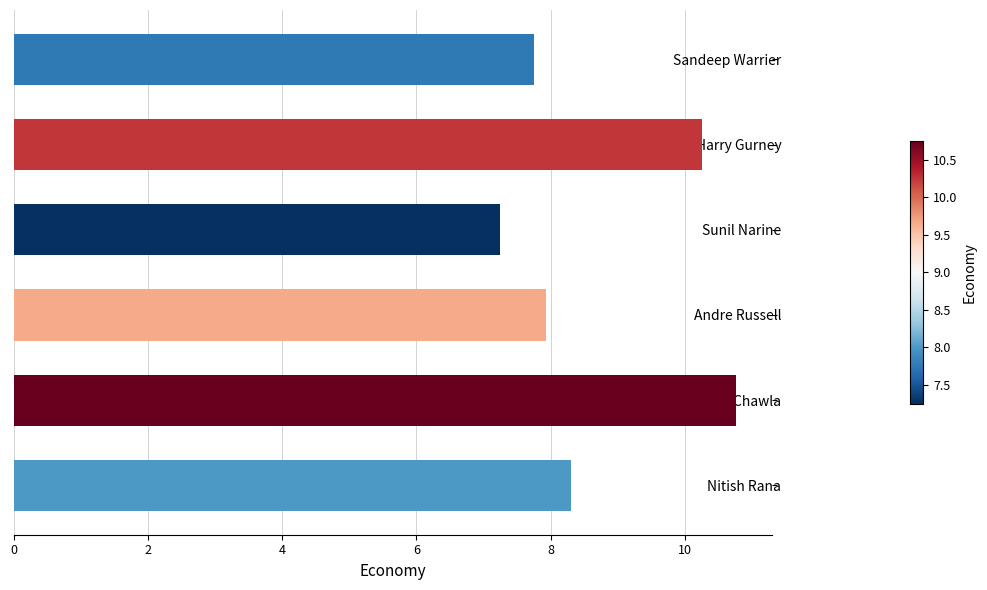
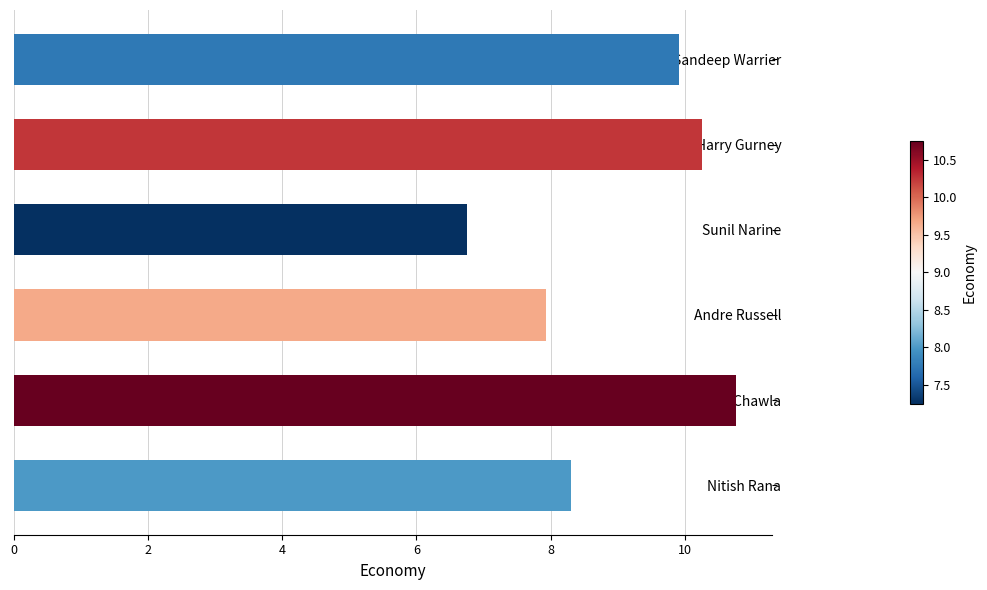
  {
-   "Sandeep Warrier": 7.8,
+   "Sandeep Warrier": 9.9,
    "Harry Gurney": 10.3,
-   "Sunil Narine": 7.3,
+   "Sunil Narine": 6.8,
    "Andre Russell": 7.9,
    "Piyush Chawla": 10.8,
    "Nitish Rana": 8.3
  }
